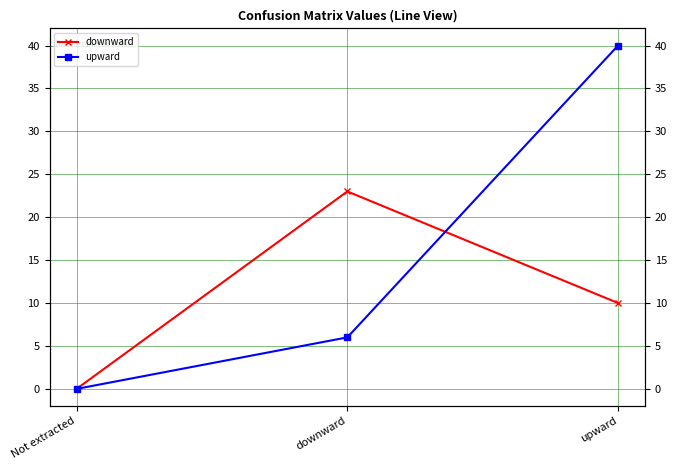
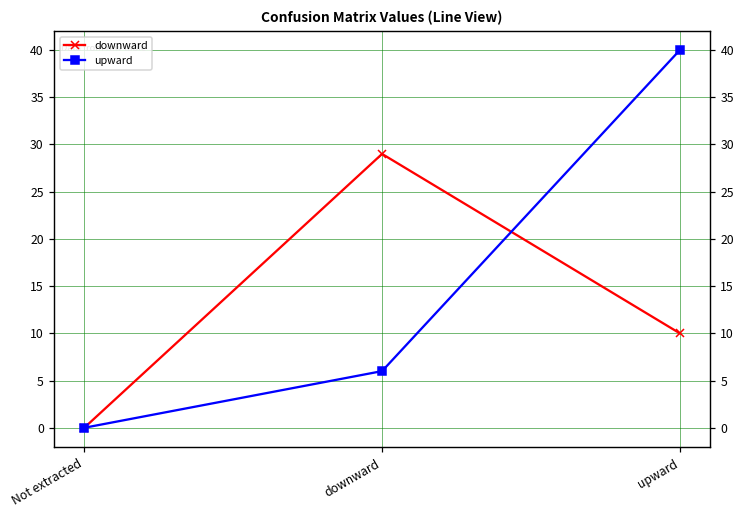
  {
    "downward": {
-     "downward": 23,
+     "downward": 29,
      "upward": 10
    },
    "upward": {
      "downward": 6,
      "upward": 40
    }
  }
